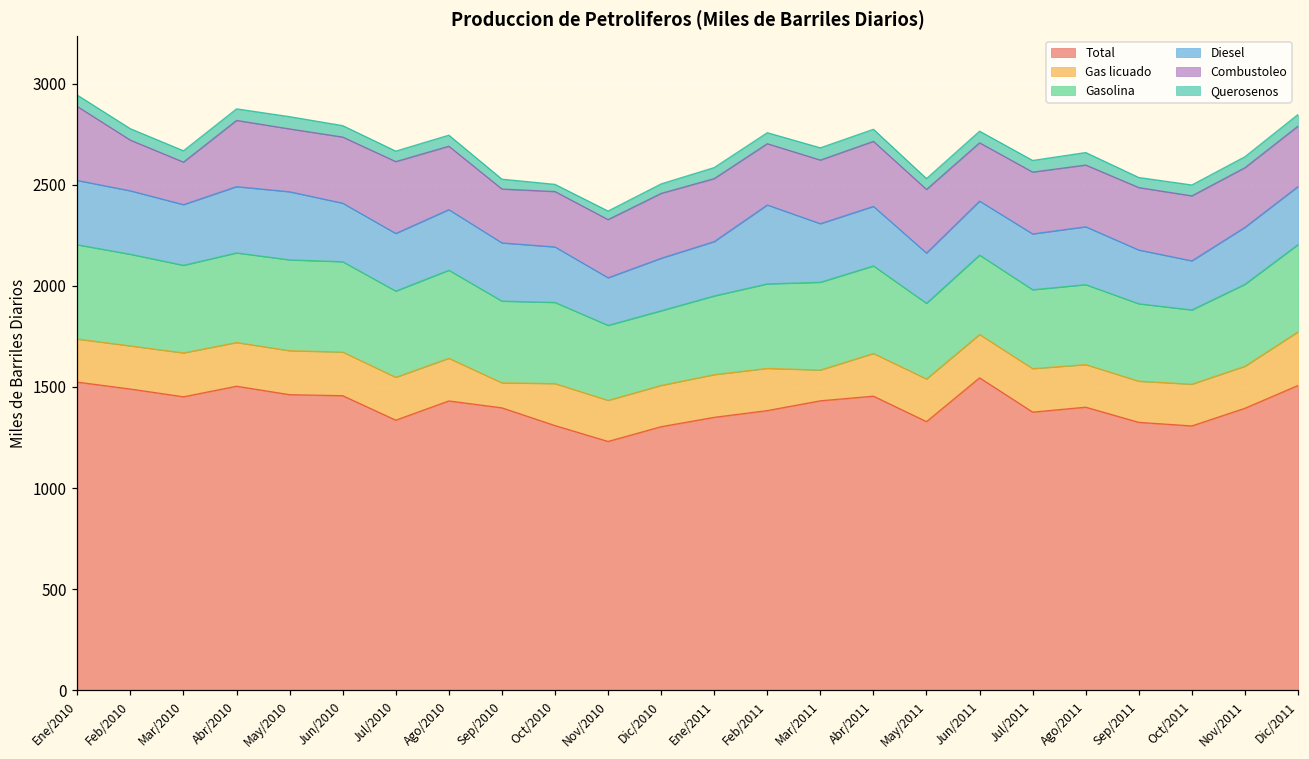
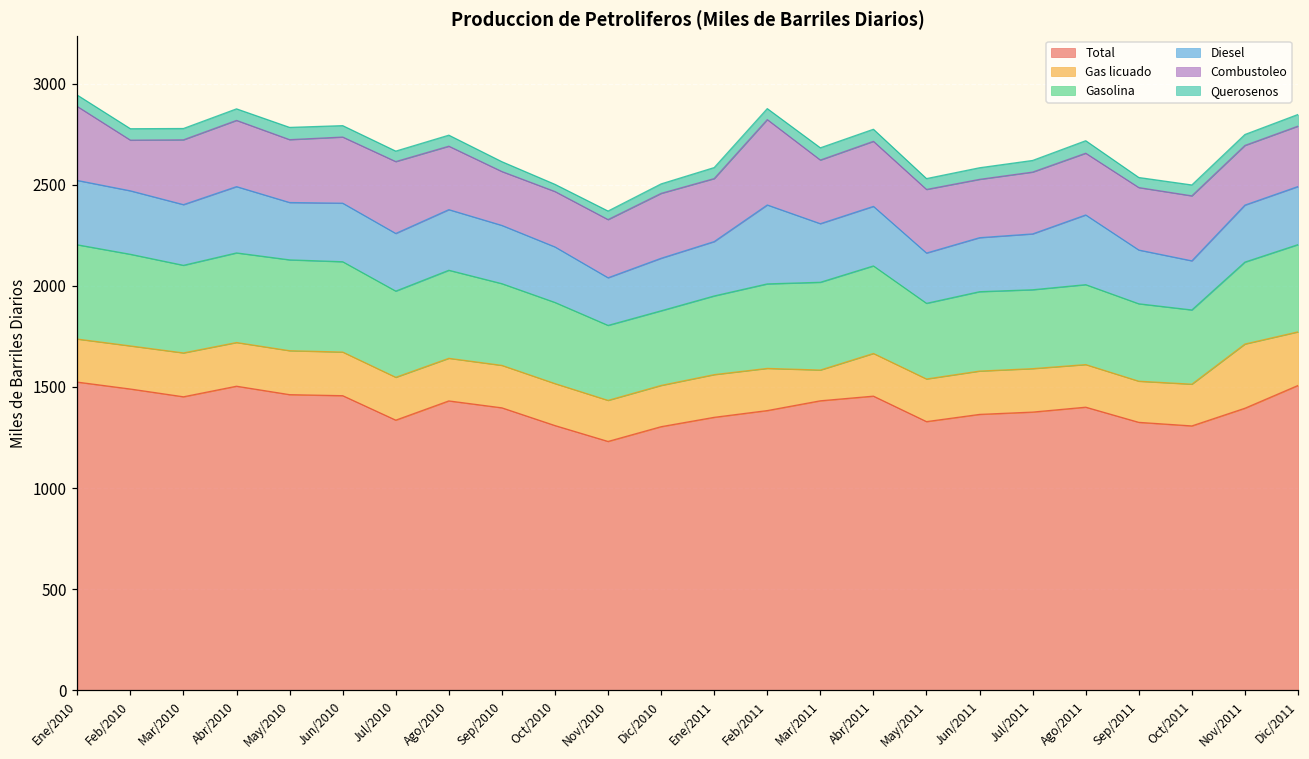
  {
    "Total": {
      "Ene/2010": 1520,
      "Feb/2010": 1490,
      "Mar/2010": 1450,
      "Abr/2010": 1500,
      "May/2010": 1460,
      "Jun/2010": 1460,
      "Jul/2010": 1340,
      "Ago/2010": 1430,
      "Sep/2010": 1400,
      "Oct/2010": 1310,
      "Nov/2010": 1230,
      "Dic/2010": 1300,
      "Ene/2011": 1350,
      "Feb/2011": 1380,
      "Mar/2011": 1430,
      "Abr/2011": 1450,
      "May/2011": 1330,
-     "Jun/2011": 1550,
+     "Jun/2011": 1360,
      "Jul/2011": 1380,
      "Ago/2011": 1400,
      "Sep/2011": 1320,
      "Oct/2011": 1310,
      "Nov/2011": 1390,
      "Dic/2011": 1510
    },
    "Gas licuado": {
      "Ene/2010": 210,
      "Feb/2010": 210,
      "Mar/2010": 220,
      "Abr/2010": 220,
      "May/2010": 220,
      "Jun/2010": 220,
      "Jul/2010": 210,
      "Ago/2010": 210,
-     "Sep/2010": 120,
+     "Sep/2010": 210,
      "Oct/2010": 210,
      "Nov/2010": 200,
      "Dic/2010": 200,
      "Ene/2011": 210,
      "Feb/2011": 210,
      "Mar/2011": 150,
      "Abr/2011": 210,
      "May/2011": 210,
      "Jun/2011": 210,
      "Jul/2011": 210,
      "Ago/2011": 210,
      "Sep/2011": 200,
      "Oct/2011": 210,
-     "Nov/2011": 210,
+     "Nov/2011": 320,
      "Dic/2011": 270
    },
    "Diesel": {
      "Ene/2010": 320,
      "Feb/2010": 310,
      "Mar/2010": 300,
      "Abr/2010": 330,
-     "May/2010": 340,
+     "May/2010": 280,
      "Jun/2010": 290,
      "Jul/2010": 290,
      "Ago/2010": 300,
      "Sep/2010": 290,
      "Oct/2010": 270,
      "Nov/2010": 240,
      "Dic/2010": 260,
      "Ene/2011": 270,
      "Feb/2011": 390,
      "Mar/2011": 290,
      "Abr/2011": 290,
      "May/2011": 250,
      "Jun/2011": 270,
      "Jul/2011": 280,
-     "Ago/2011": 290,
+     "Ago/2011": 340,
      "Sep/2011": 270,
      "Oct/2011": 240,
      "Nov/2011": 280,
      "Dic/2011": 290
    },
    "Combustoleo": {
      "Ene/2010": 370,
      "Feb/2010": 250,
-     "Mar/2010": 210,
+     "Mar/2010": 320,
      "Abr/2010": 330,
      "May/2010": 310,
      "Jun/2010": 330,
      "Jul/2010": 360,
      "Ago/2010": 310,
      "Sep/2010": 270,
      "Oct/2010": 270,
      "Nov/2010": 290,
      "Dic/2010": 320,
      "Ene/2011": 310,
-     "Feb/2011": 300,
+     "Feb/2011": 420,
      "Mar/2011": 310,
      "Abr/2011": 320,
      "May/2011": 310,
      "Jun/2011": 290,
      "Jul/2011": 310,
      "Ago/2011": 310,
      "Sep/2011": 310,
      "Oct/2011": 320,
      "Nov/2011": 300,
      "Dic/2011": 300
    }
  }
